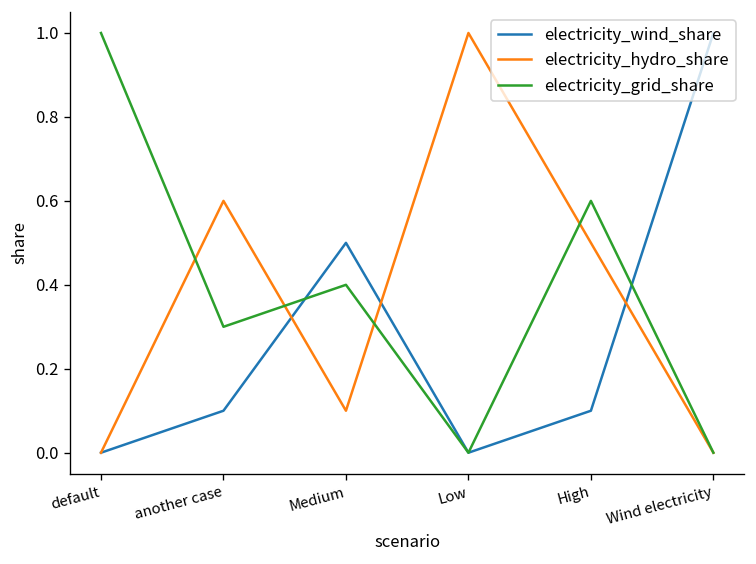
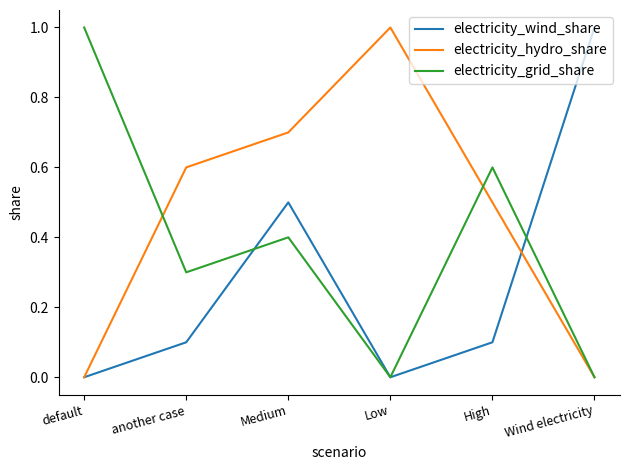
  {
    "electricity_wind_share": {
      "another case": 0.1,
      "Medium": 0.5,
      "High": 0.1
    },
    "electricity_hydro_share": {
      "another case": 0.6,
-     "Medium": 0.1,
+     "Medium": 0.7,
      "Low": 1.0,
      "High": 0.5
    },
    "electricity_grid_share": {
      "default": 1.0,
      "another case": 0.3,
      "Medium": 0.4,
      "High": 0.6
    }
  }
